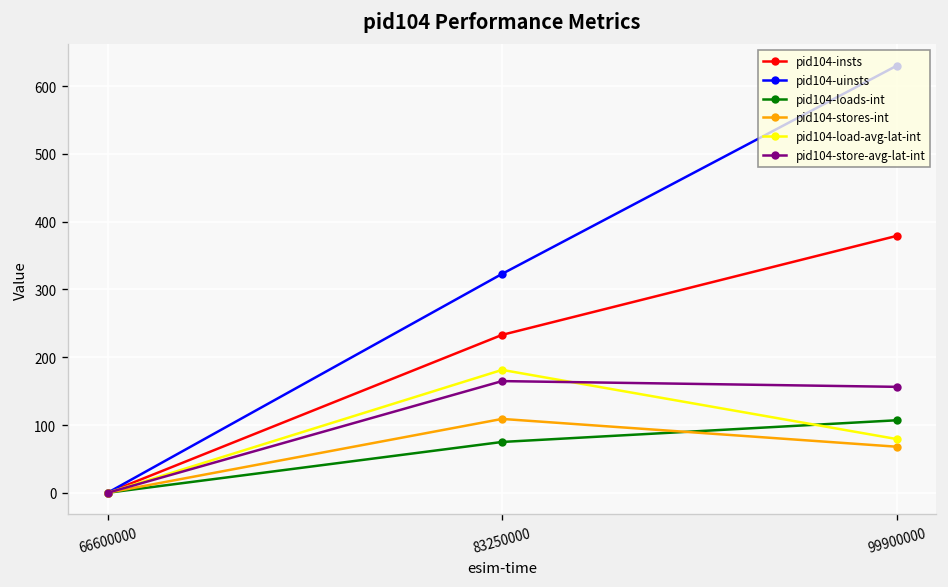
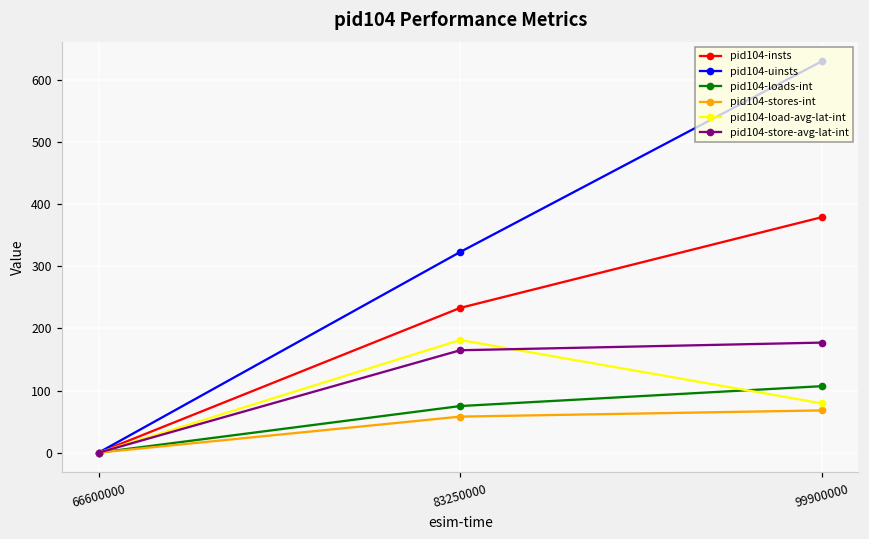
  {
    "pid104-insts": {
      "83250000": 230,
      "99900000": 380
    },
    "pid104-uinsts": {
      "83250000": 320
    },
    "pid104-loads-int": {
      "83250000": 80,
      "99900000": 110
    },
    "pid104-stores-int": {
-     "83250000": 110,
+     "83250000": 60,
      "99900000": 70
    },
    "pid104-load-avg-lat-int": {
      "83250000": 180,
      "99900000": 80
    },
    "pid104-store-avg-lat-int": {
      "83250000": 160,
-     "99900000": 160
+     "99900000": 180
    }
  }
